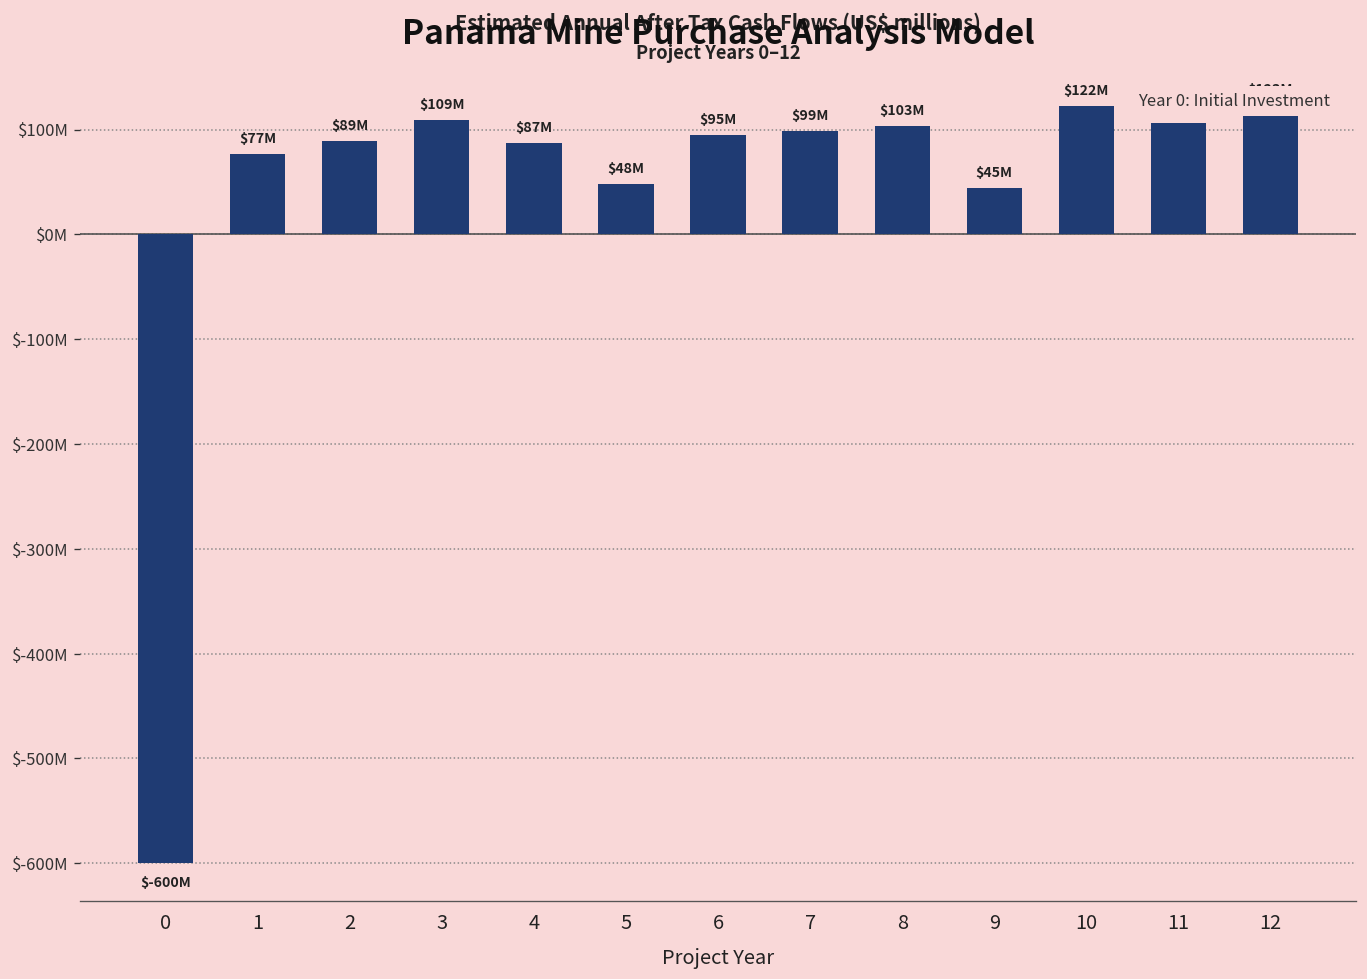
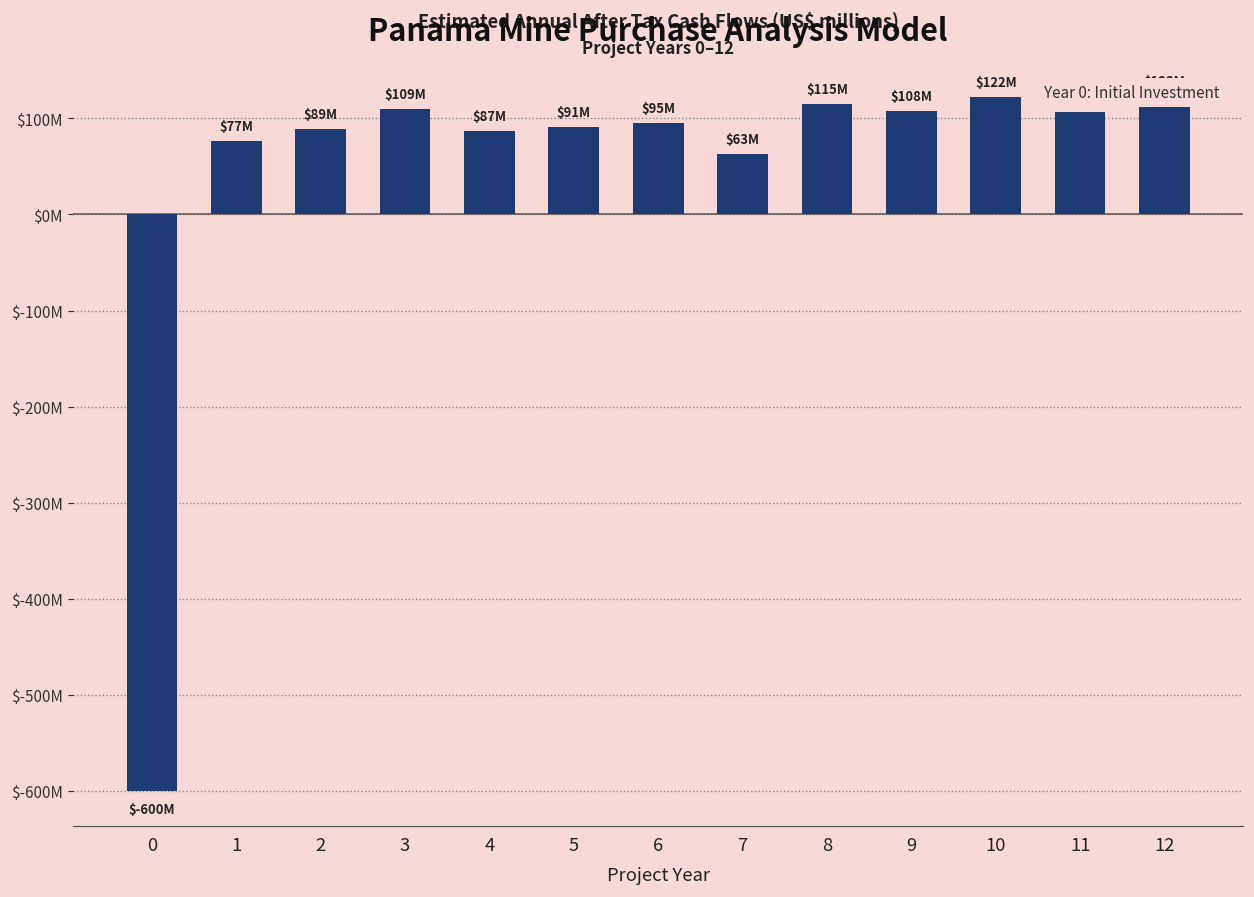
  {
    "0": "$-600M",
    "1": "$77M",
    "2": "$89M",
    "3": "$109M",
    "4": "$87M",
-   "5": "$48M",
+   "5": "$91M",
    "6": "$95M",
-   "7": "$99M",
-   "8": "$103M",
-   "9": "$45M",
+   "7": "$63M",
+   "8": "$115M",
+   "9": "$108M",
    "10": "$122M"
  }
